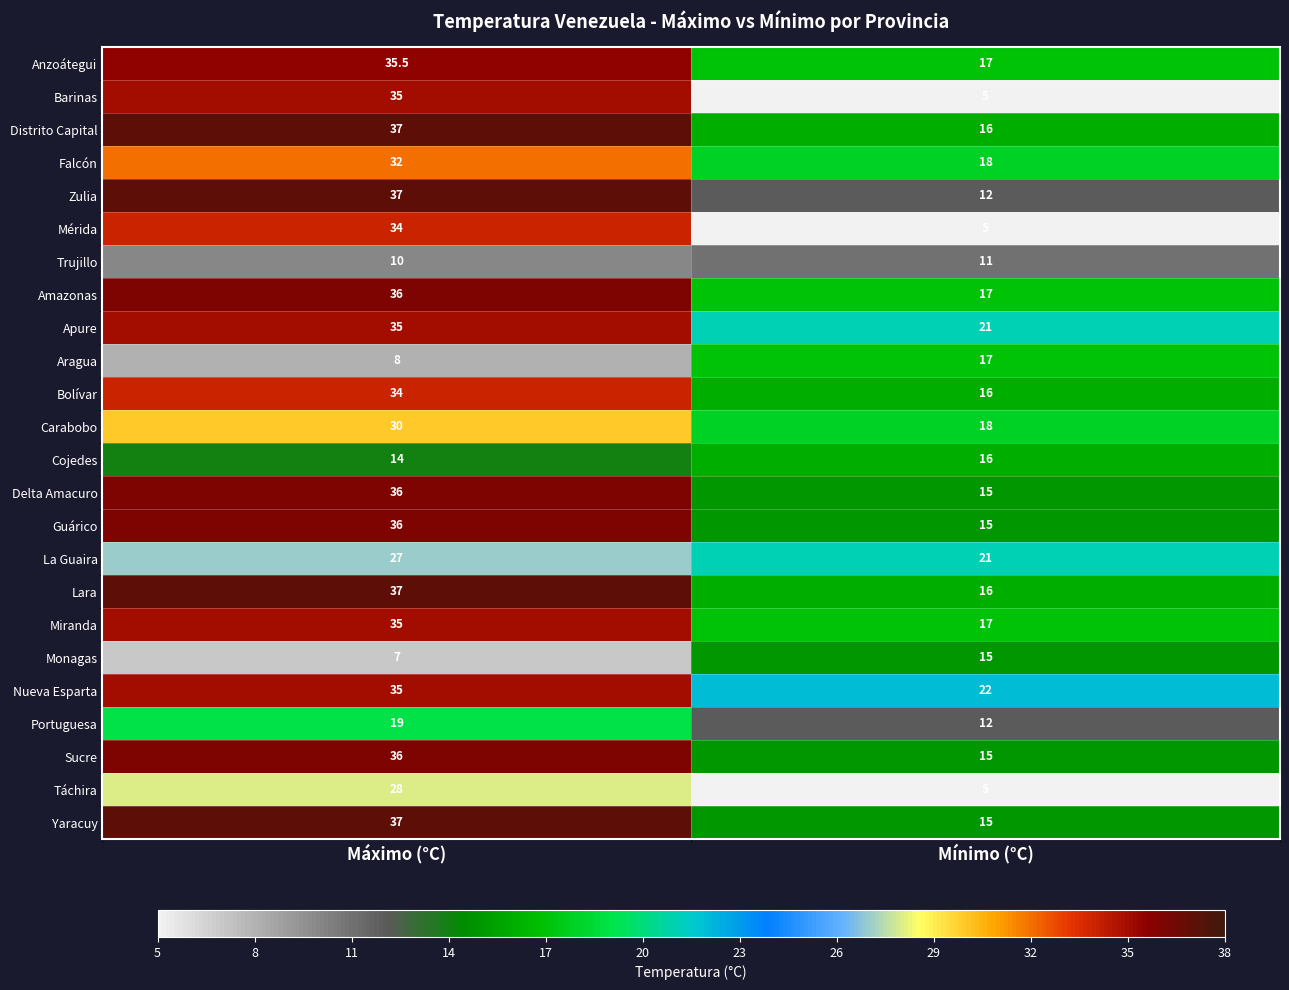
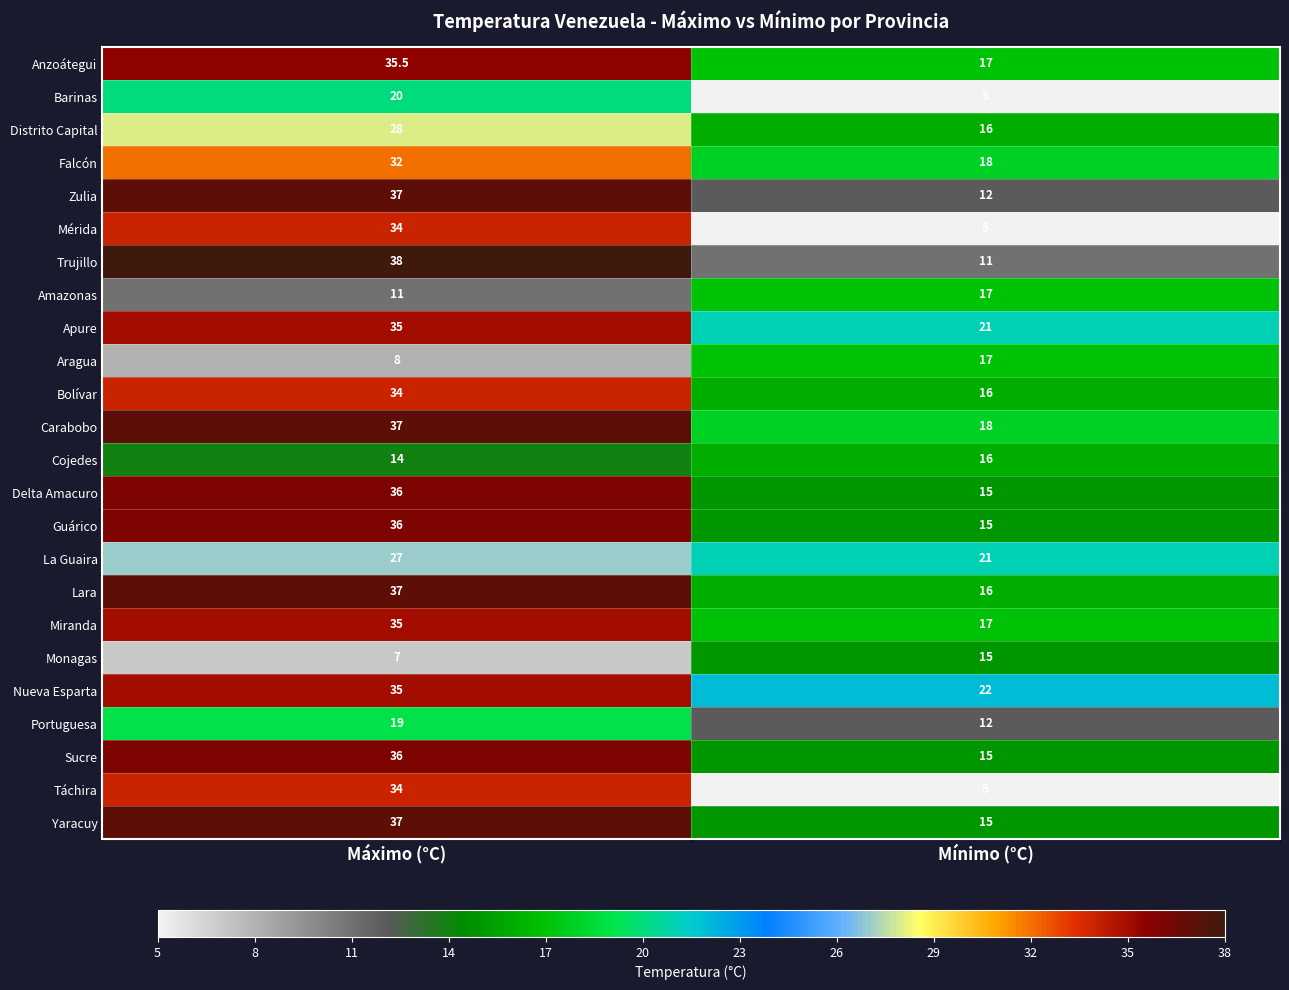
  {
    "Anzoátegui": {
      "Máximo (°C)": 35.5,
      "Mínimo (°C)": 17
    },
    "Barinas": {
-     "Máximo (°C)": 35
+     "Máximo (°C)": 20
    },
    "Distrito Capital": {
-     "Máximo (°C)": 37,
+     "Máximo (°C)": 28,
      "Mínimo (°C)": 16
    },
    "Falcón": {
      "Máximo (°C)": 32,
      "Mínimo (°C)": 18
    },
    "Zulia": {
      "Máximo (°C)": 37,
      "Mínimo (°C)": 12
    },
    "Mérida": {
      "Máximo (°C)": 34
    },
    "Trujillo": {
-     "Máximo (°C)": 10,
+     "Máximo (°C)": 38,
      "Mínimo (°C)": 11
    },
    "Amazonas": {
-     "Máximo (°C)": 36,
+     "Máximo (°C)": 11,
      "Mínimo (°C)": 17
    },
    "Apure": {
      "Máximo (°C)": 35,
      "Mínimo (°C)": 21
    },
    "Aragua": {
      "Máximo (°C)": 8,
      "Mínimo (°C)": 17
    },
    "Bolívar": {
      "Máximo (°C)": 34,
      "Mínimo (°C)": 16
    },
    "Carabobo": {
-     "Máximo (°C)": 30,
+     "Máximo (°C)": 37,
      "Mínimo (°C)": 18
    },
    "Cojedes": {
      "Máximo (°C)": 14,
      "Mínimo (°C)": 16
    },
    "Delta Amacuro": {
      "Máximo (°C)": 36,
      "Mínimo (°C)": 15
    },
    "Guárico": {
      "Máximo (°C)": 36,
      "Mínimo (°C)": 15
    },
    "La Guaira": {
      "Máximo (°C)": 27,
      "Mínimo (°C)": 21
    },
    "Lara": {
      "Máximo (°C)": 37,
      "Mínimo (°C)": 16
    },
    "Miranda": {
      "Máximo (°C)": 35,
      "Mínimo (°C)": 17
    },
    "Monagas": {
      "Máximo (°C)": 7,
      "Mínimo (°C)": 15
    },
    "Nueva Esparta": {
      "Máximo (°C)": 35,
      "Mínimo (°C)": 22
    },
    "Portuguesa": {
      "Máximo (°C)": 19,
      "Mínimo (°C)": 12
    },
    "Sucre": {
      "Máximo (°C)": 36,
      "Mínimo (°C)": 15
    },
    "Táchira": {
-     "Máximo (°C)": 28
+     "Máximo (°C)": 34
    },
    "Yaracuy": {
      "Máximo (°C)": 37,
      "Mínimo (°C)": 15
    }
  }
